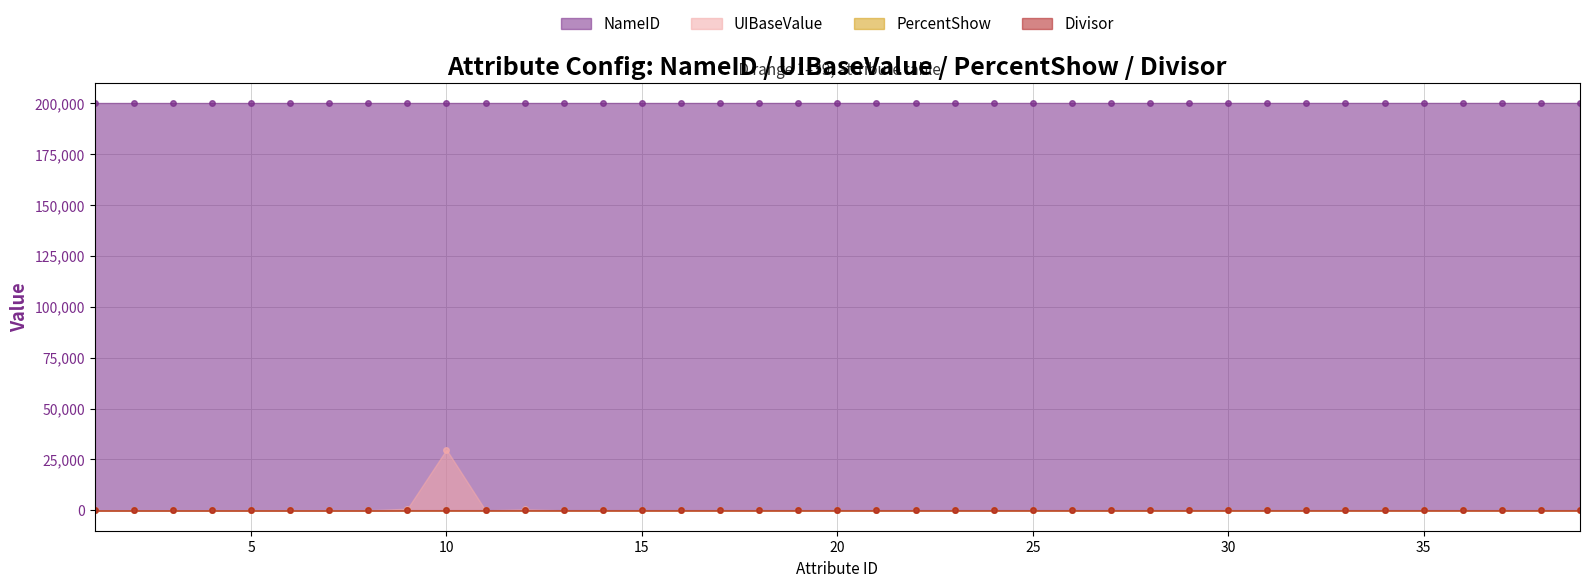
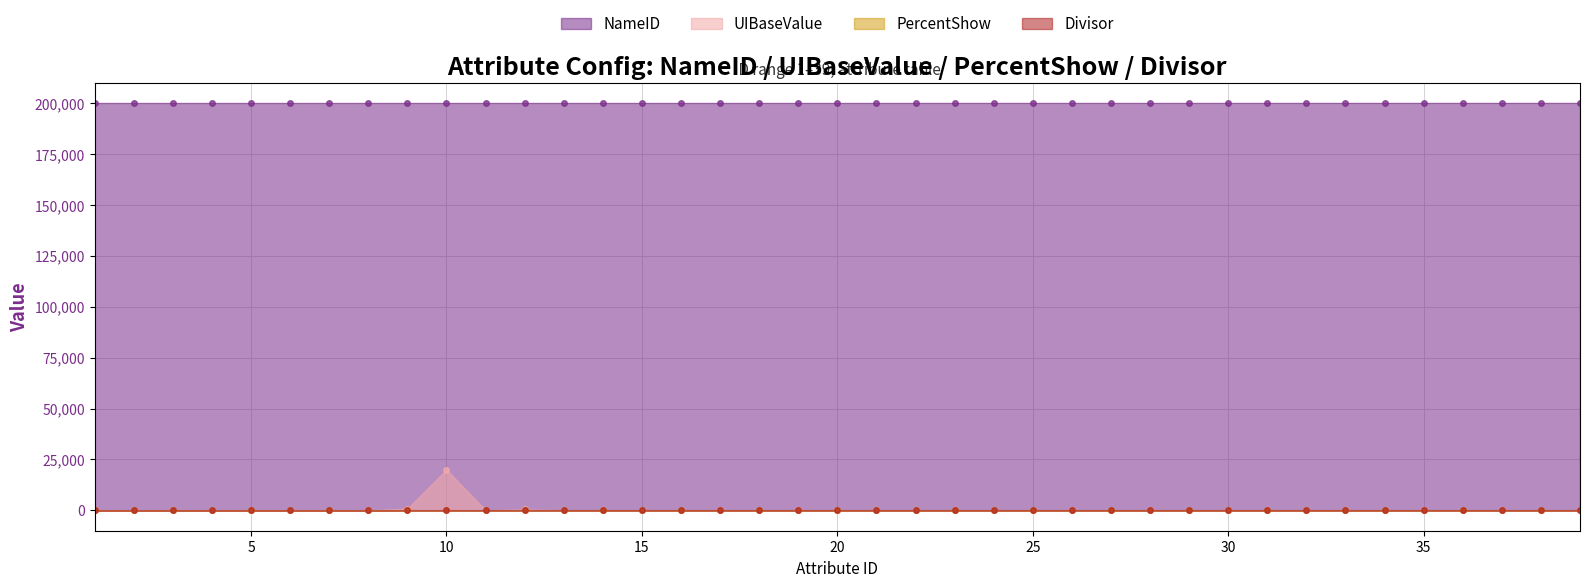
  {
    "NameID": {
      "5": "200,000",
      "10": "200,000",
      "15": "200,000",
      "25": "200,000",
      "30": "200,000",
      "35": "200,000"
    },
    "UIBaseValue": {
-     "10": "30,000"
+     "10": "20,000"
    },
    "Divisor": {
      "10": "0"
    }
  }
